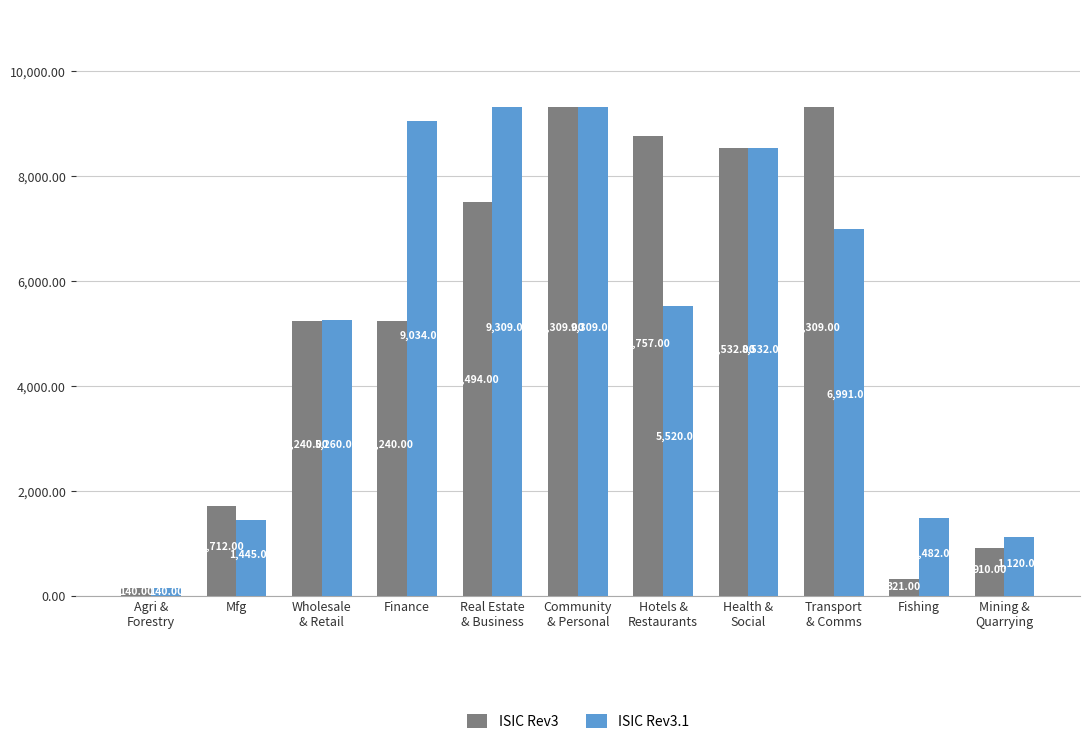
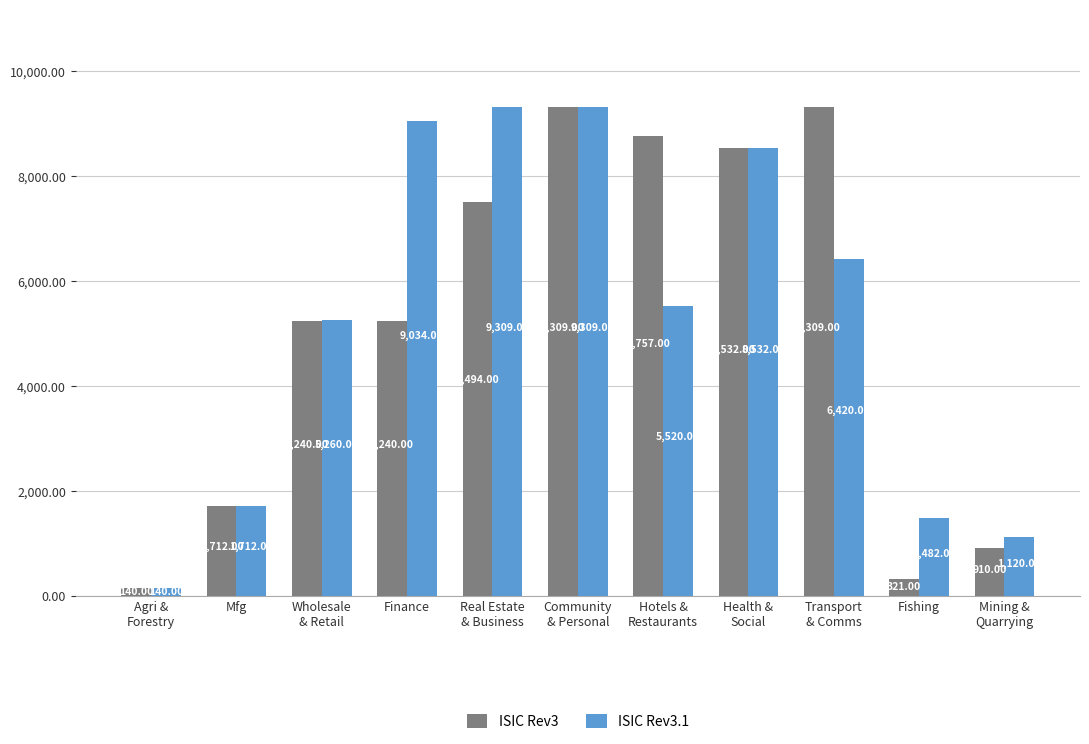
  {
    "ISIC Rev3": {
      "Agri & Forestry": "140.00",
      "Finance": "5,240.00",
      "Real Estate & Business": "7,494.00",
      "Hotels & Restaurants": "8,757.00",
      "Transport & Comms": "9,309.00",
      "Fishing": "321.00",
      "Mining & Quarrying": "910.00"
    },
    "ISIC Rev3.1": {
      "Agri & Forestry": "140.00",
-     "Mfg": "1,445.00",
+     "Mfg": "1,712.00",
      "Finance": "9,034.00",
      "Real Estate & Business": "9,309.00",
      "Hotels & Restaurants": "5,520.00",
-     "Transport & Comms": "6,991.00",
+     "Transport & Comms": "6,420.00",
      "Fishing": "1,482.00",
      "Mining & Quarrying": "1,120.00"
    }
  }
